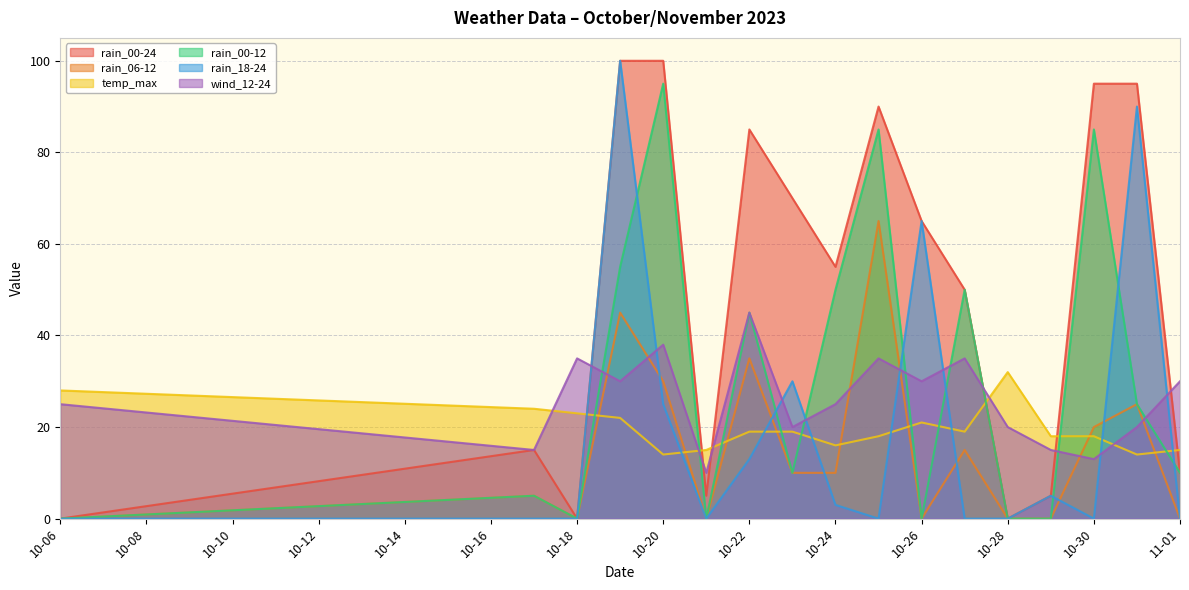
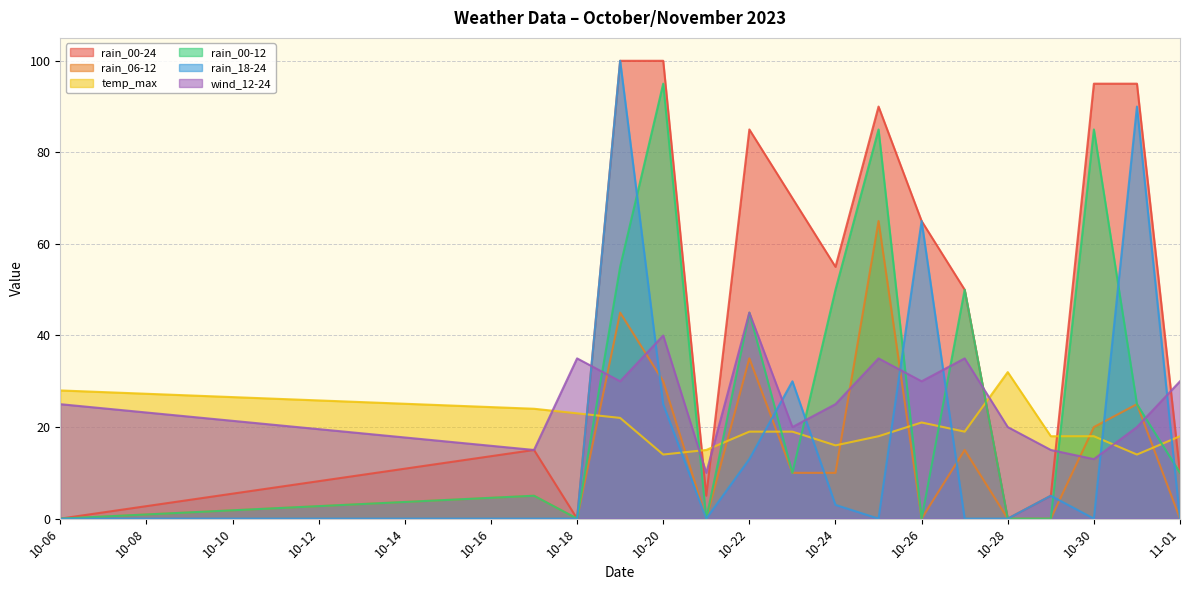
  {
    "temp_max": {
      "10-06": 28,
      "10-18": 23,
      "10-20": 14,
      "10-22": 19,
      "10-24": 16,
      "10-26": 21,
      "10-28": 32,
      "10-30": 18,
-     "11-01": 15
+     "11-01": 18
    },
    "rain_00-12": {
      "10-20": 95,
      "10-24": 50,
      "10-30": 85
    },
    "rain_18-24": {
      "10-20": 25,
      "10-22": 13,
      "10-24": 3,
      "10-30": 0
    },
    "wind_12-24": {
      "10-06": 25,
      "10-18": 35,
-     "10-20": 38,
+     "10-20": 40,
      "10-24": 25,
      "10-26": 30,
      "10-28": 20,
      "10-30": 13,
      "11-01": 30
    }
  }
